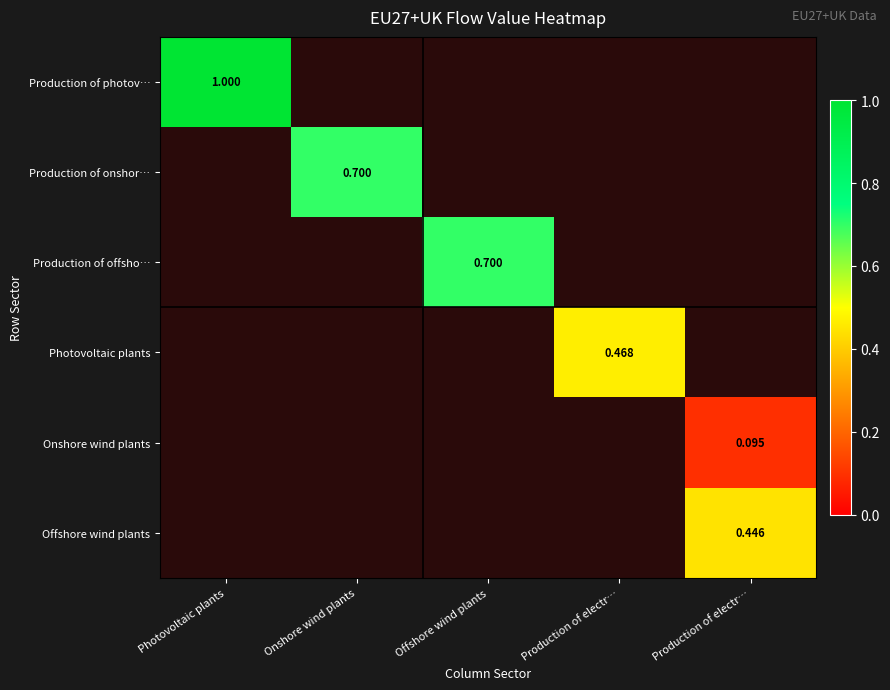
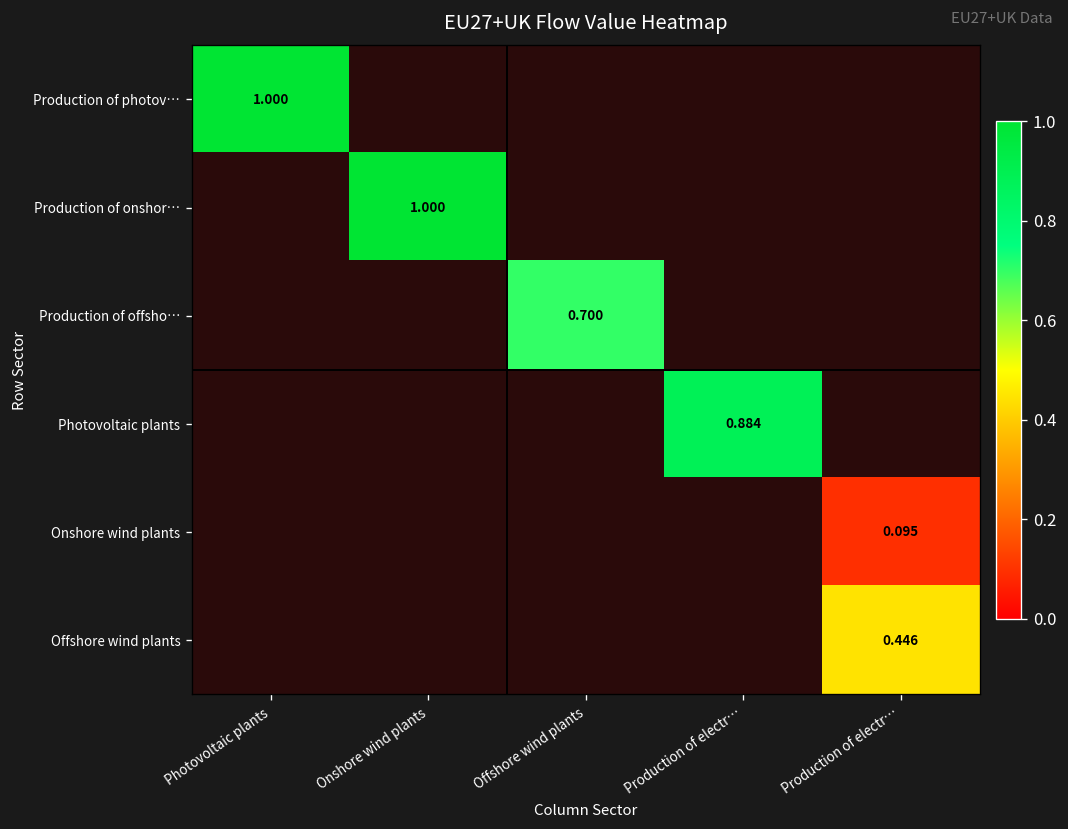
  {
    "Production of photov…": {
      "Photovoltaic plants": 1.000
    },
    "Production of onshor…": {
-     "Onshore wind plants": 0.700
+     "Onshore wind plants": 1.000
    },
    "Production of offsho…": {
      "Offshore wind plants": 0.700
    },
    "Photovoltaic plants": {
-     "Production of electr…": 0.468
+     "Production of electr…": 0.884
    },
    "Onshore wind plants": {
      "Production of electr…": 0.095
    },
    "Offshore wind plants": {
      "Production of electr…": 0.446
    }
  }
